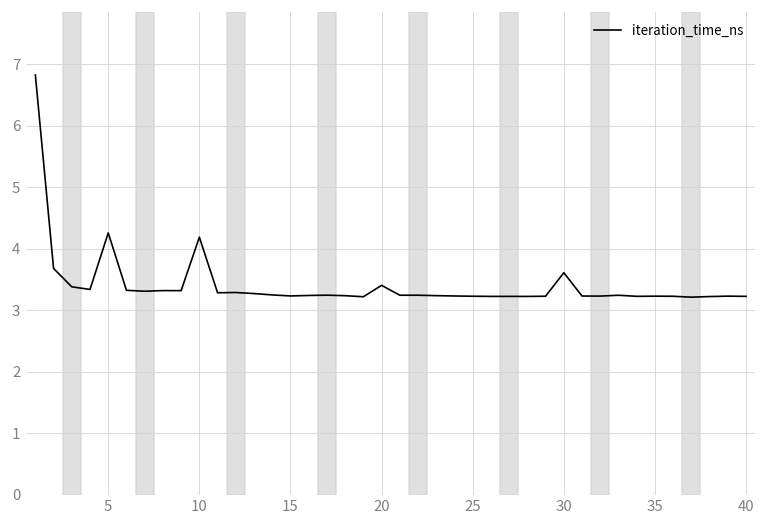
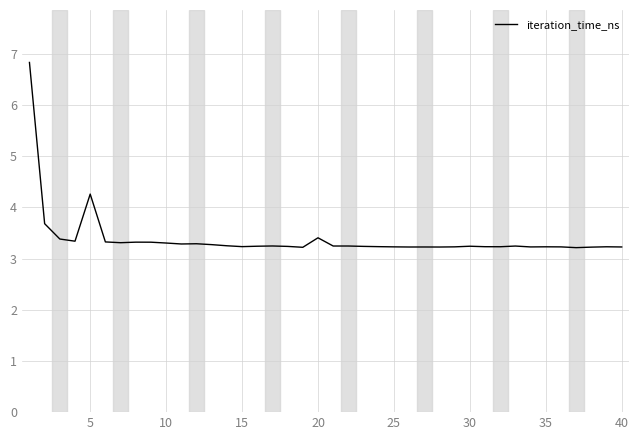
  {
    "5": 4.3,
-   "10": 4.2,
+   "10": 3.3,
    "15": 3.2,
    "20": 3.4,
    "25": 3.2,
-   "30": 3.6,
+   "30": 3.2,
    "35": 3.2,
    "40": 3.2
  }
